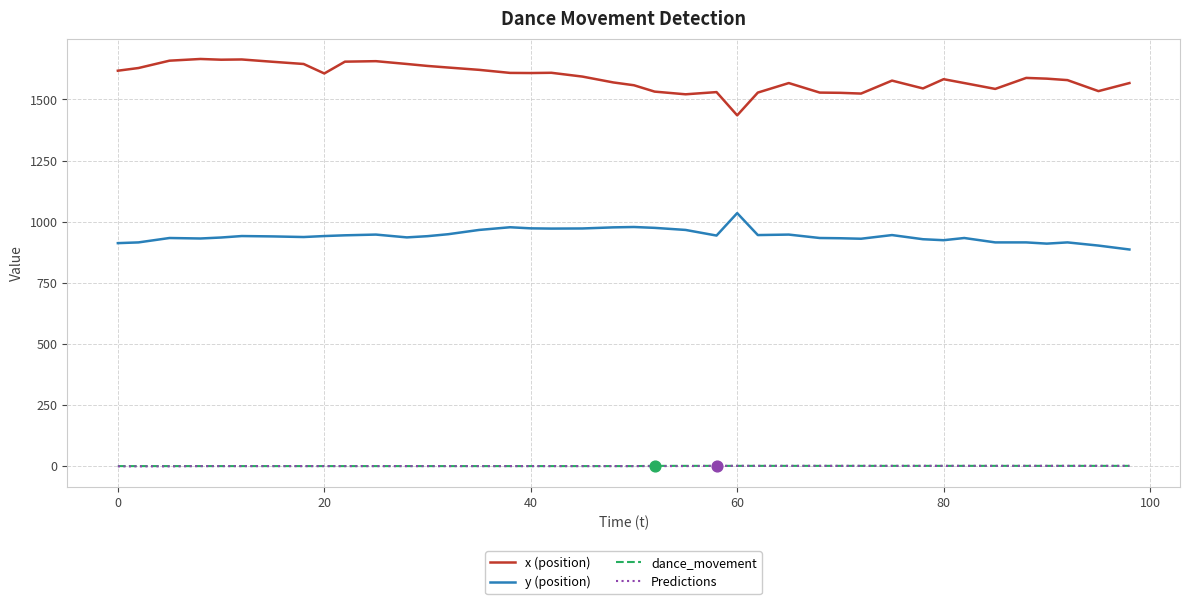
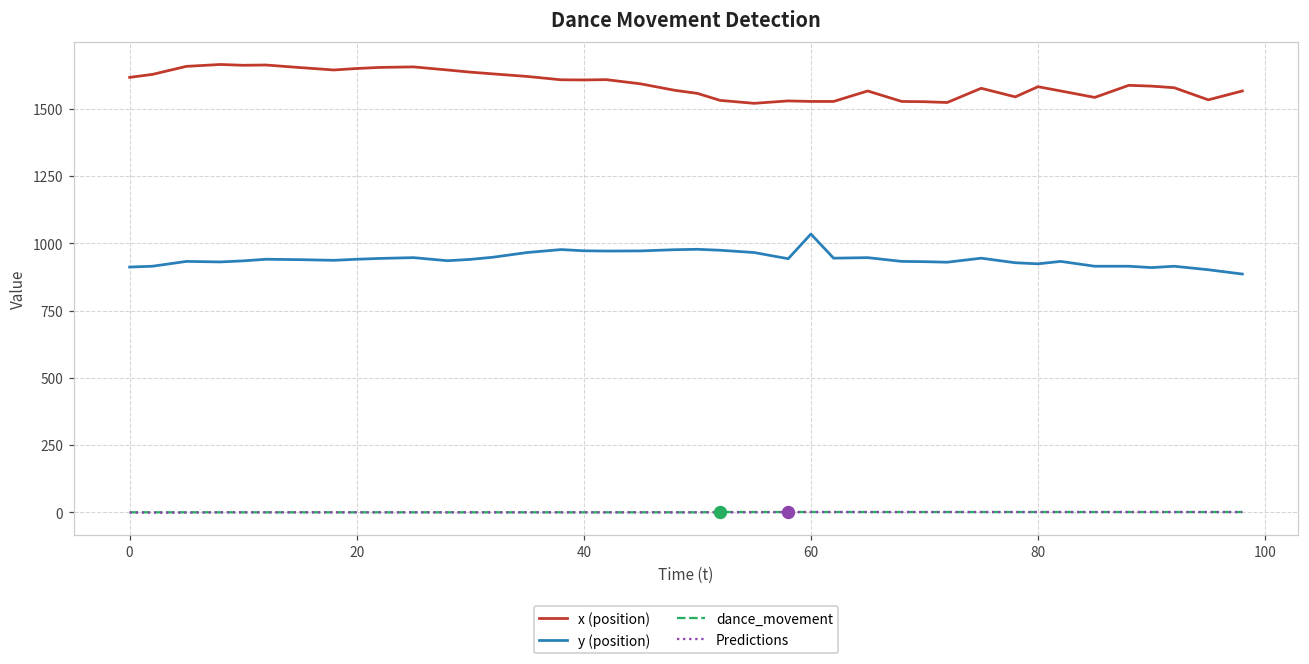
  {
    "x (position)": {
      "0": 1620,
-     "20": 1610,
+     "20": 1650,
      "40": 1610,
-     "60": 1430,
+     "60": 1530,
      "80": 1580
    },
    "y (position)": {
      "0": 910,
      "20": 940,
      "40": 970,
      "60": 1030,
      "80": 920
    }
  }
